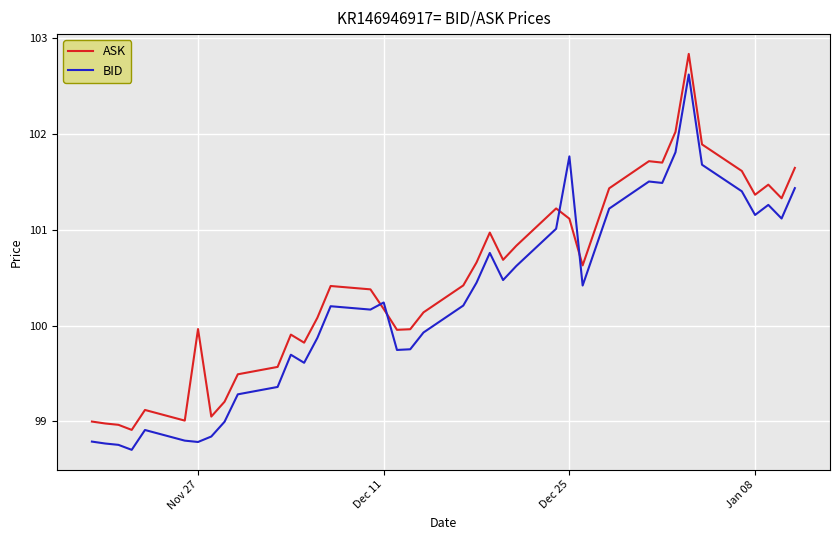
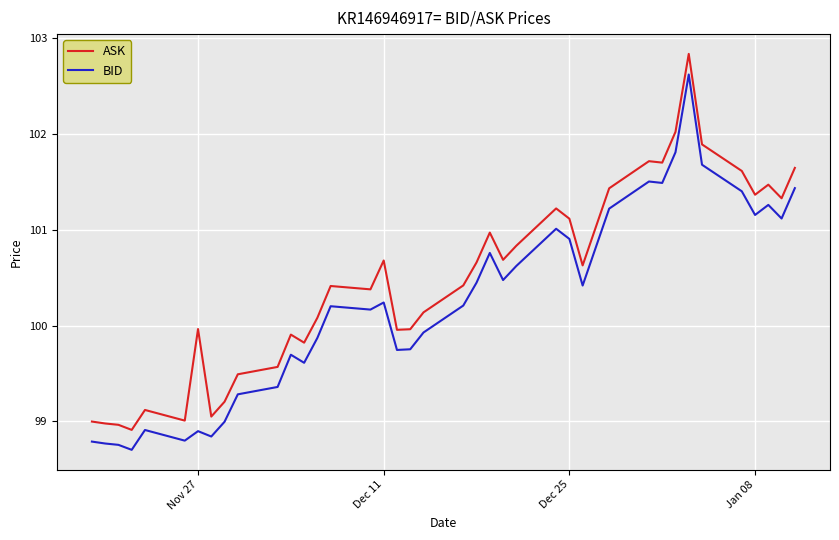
  {
    "ASK": {
      "Nov 27": 100.0,
-     "Dec 11": 100.2,
+     "Dec 11": 100.7,
      "Dec 25": 101.1,
      "Jan 08": 101.4
    },
    "BID": {
-     "Nov 27": 98.8,
+     "Nov 27": 98.9,
      "Dec 11": 100.2,
-     "Dec 25": 101.8,
+     "Dec 25": 100.9,
      "Jan 08": 101.2
    }
  }
